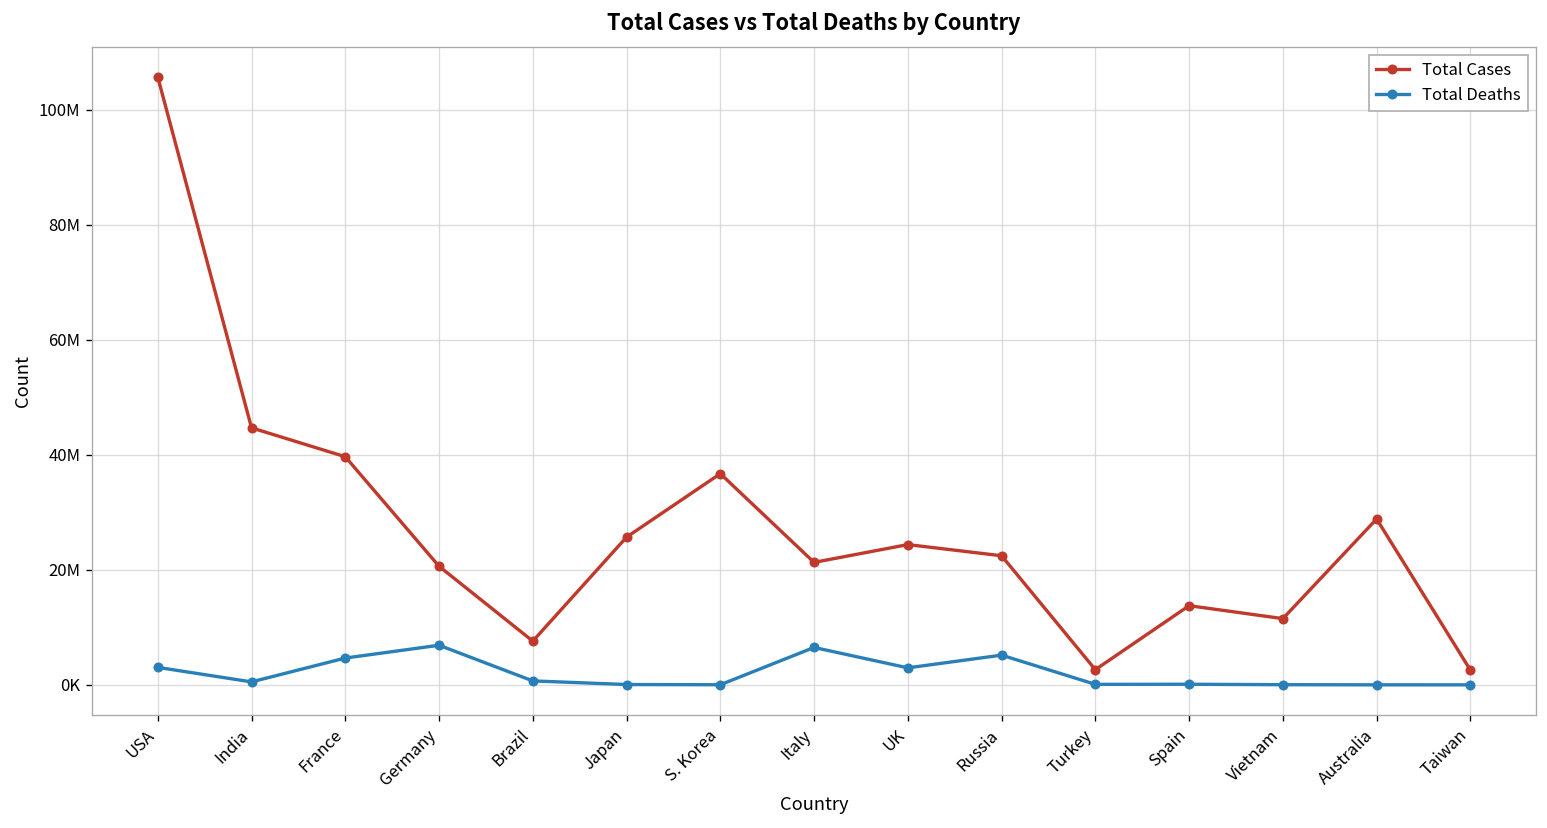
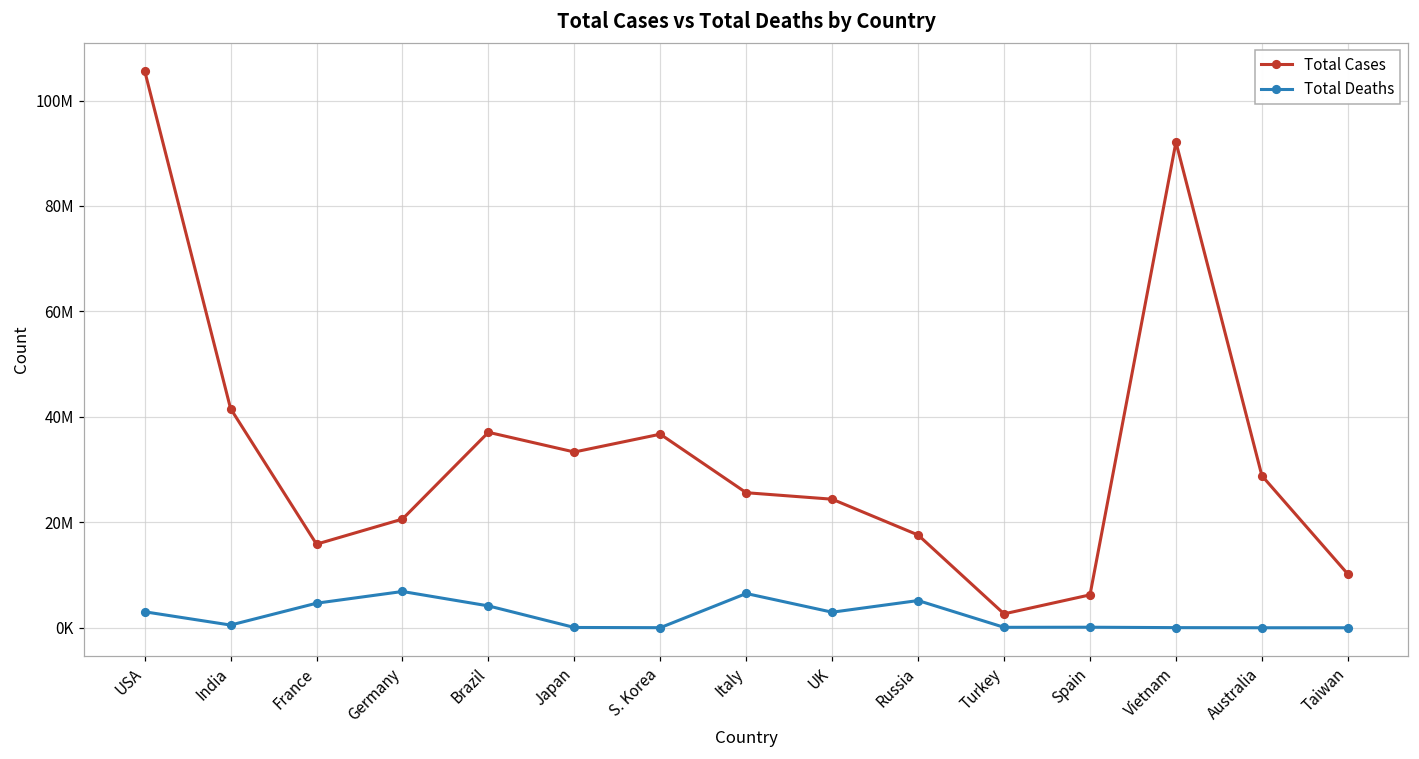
  {
    "Total Cases": {
      "USA": 106000000,
-     "India": 45000000,
-     "France": 40000000,
+     "India": 42000000,
+     "France": 16000000,
      "Germany": 21000000,
-     "Brazil": 8000000,
-     "Japan": 26000000,
+     "Brazil": 37000000,
+     "Japan": 33000000,
      "S. Korea": 37000000,
-     "Italy": 21000000,
+     "Italy": 26000000,
      "UK": 24000000,
-     "Russia": 22000000,
+     "Russia": 18000000,
      "Turkey": 3000000,
-     "Spain": 14000000,
-     "Vietnam": 12000000,
+     "Spain": 6000000,
+     "Vietnam": 92000000,
      "Australia": 29000000,
-     "Taiwan": 3000000
+     "Taiwan": 10000000
    },
    "Total Deaths": {
      "USA": 3000000,
      "India": 1000000,
      "France": 5000000,
      "Germany": 7000000,
-     "Brazil": 1000000,
+     "Brazil": 4000000,
      "Japan": 0,
      "S. Korea": 0,
      "Italy": 7000000,
      "UK": 3000000,
      "Russia": 5000000,
      "Turkey": 0,
      "Spain": 0,
      "Vietnam": 0,
      "Australia": 0,
      "Taiwan": 0
    }
  }
